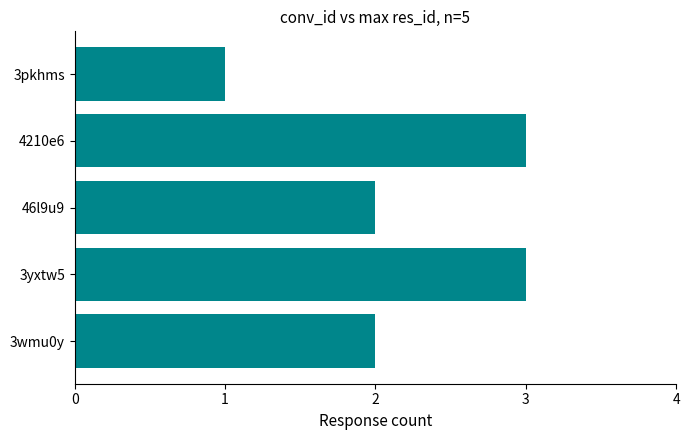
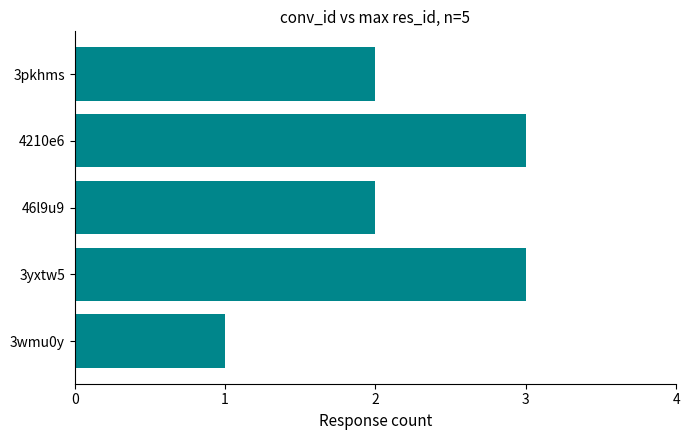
  {
-   "3pkhms": 1,
+   "3pkhms": 2,
    "4210e6": 3,
    "46l9u9": 2,
    "3yxtw5": 3,
-   "3wmu0y": 2
+   "3wmu0y": 1
  }
